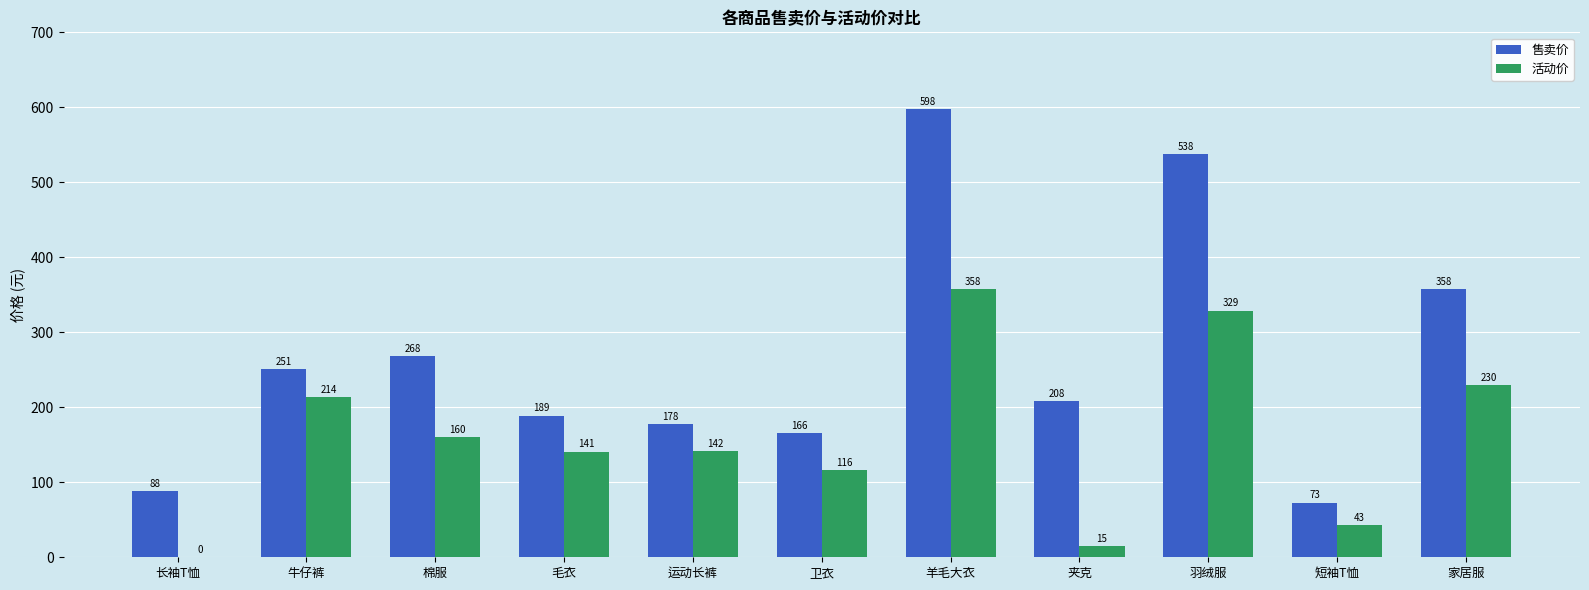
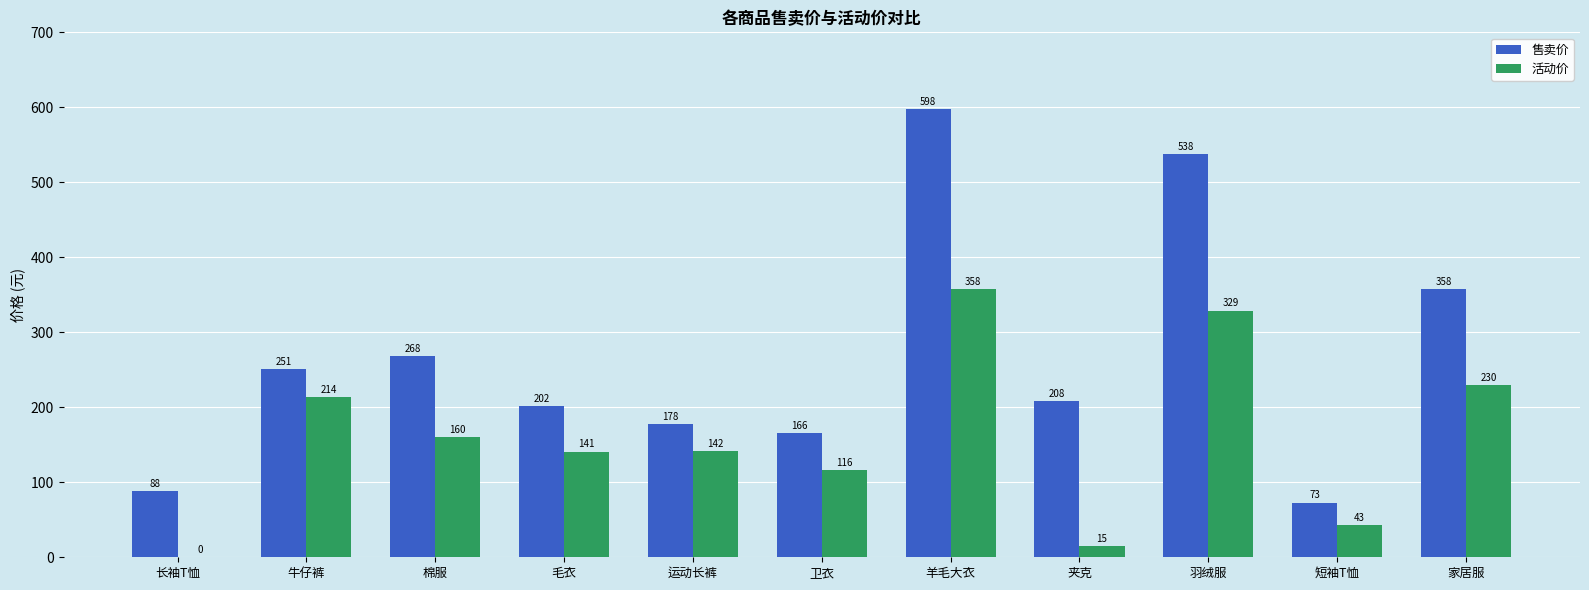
  {
    "售卖价": {
      "长袖T恤": 88,
      "牛仔裤": 251,
      "棉服": 268,
-     "毛衣": 189,
+     "毛衣": 202,
      "运动长裤": 178,
      "卫衣": 166,
      "羊毛大衣": 598,
      "夹克": 208,
      "羽绒服": 538,
      "短袖T恤": 73,
      "家居服": 358
    },
    "活动价": {
      "长袖T恤": 0,
      "牛仔裤": 214,
      "棉服": 160,
      "毛衣": 141,
      "运动长裤": 142,
      "卫衣": 116,
      "羊毛大衣": 358,
      "夹克": 15,
      "羽绒服": 329,
      "短袖T恤": 43,
      "家居服": 230
    }
  }
